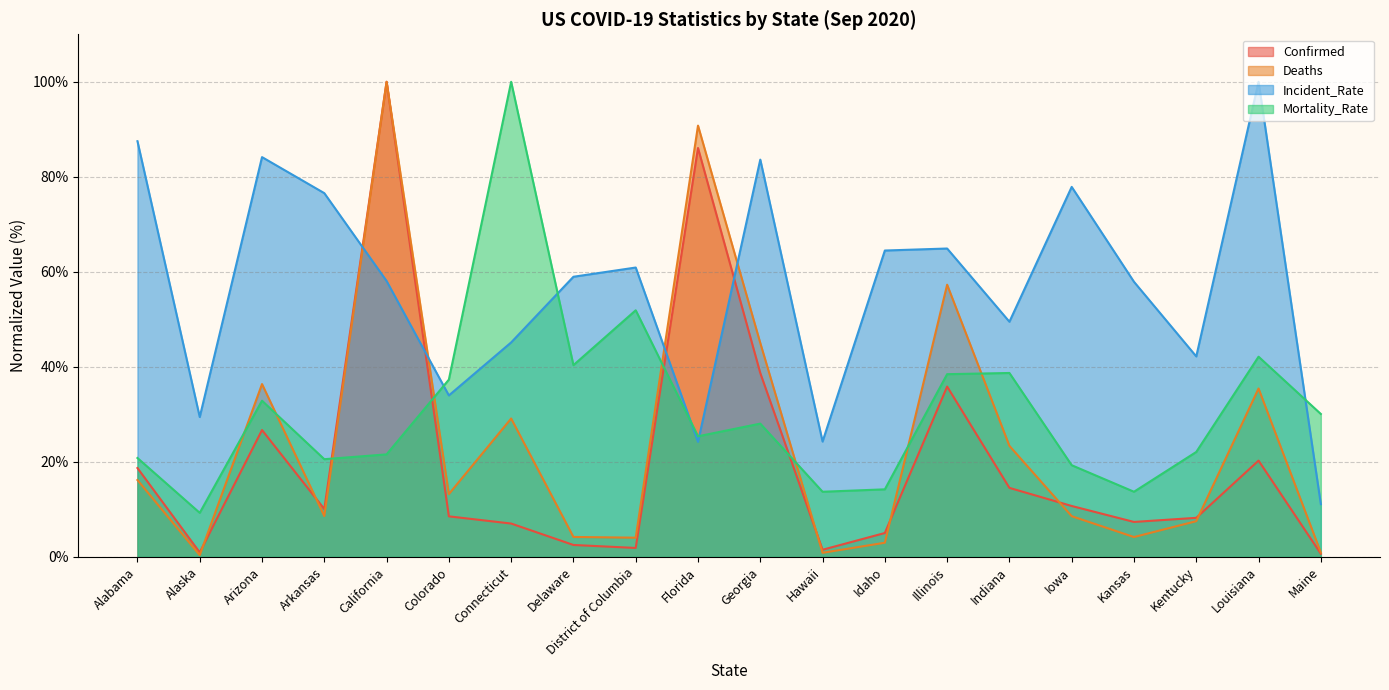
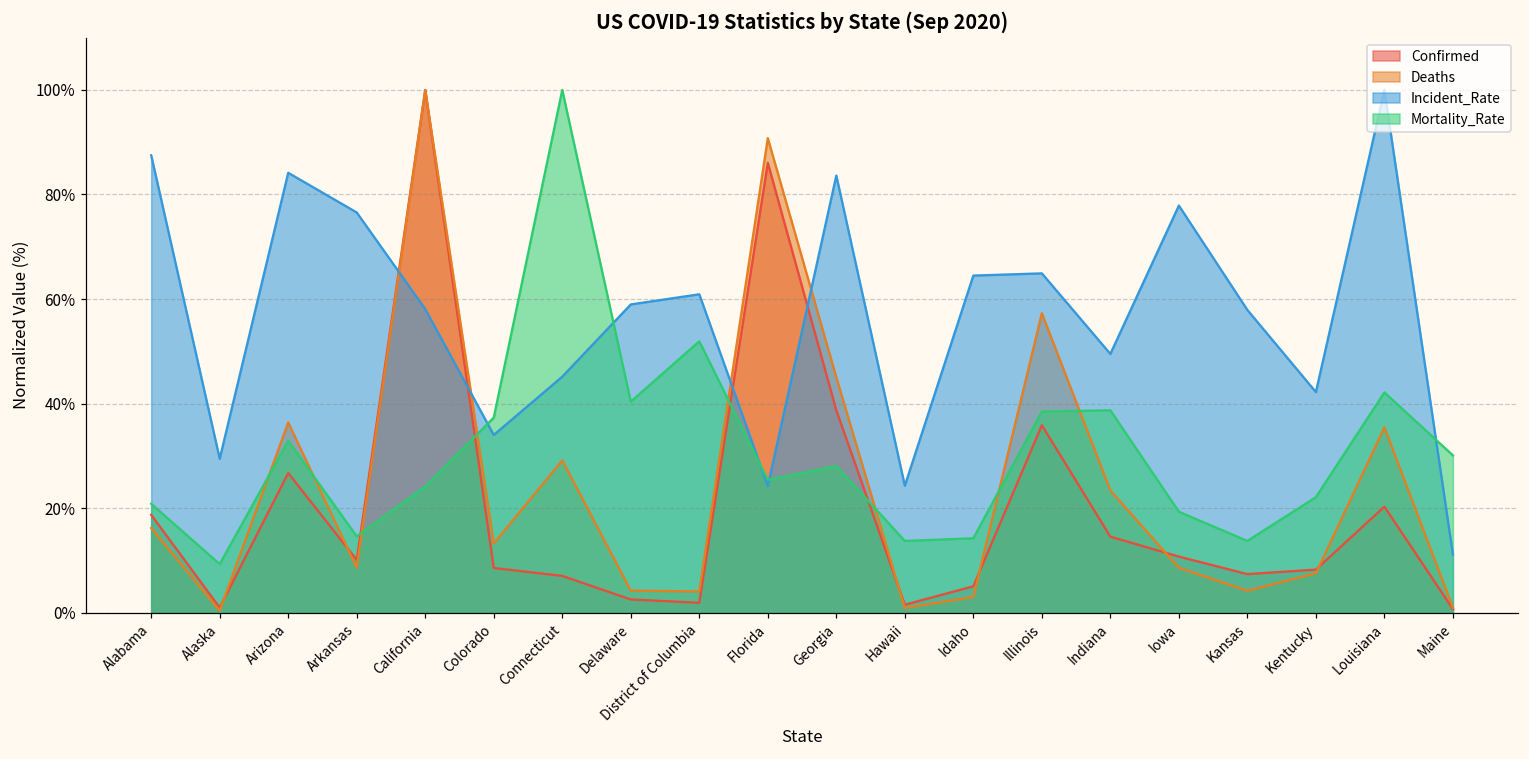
  {
    "Incident_Rate": {
      "Alabama": "87%",
      "Alaska": "29%",
      "Arizona": "84%",
      "Arkansas": "77%",
      "California": "58%",
      "Colorado": "34%",
      "Connecticut": "45%",
      "Delaware": "59%",
      "District of Columbia": "61%",
      "Florida": "24%",
      "Georgia": "84%",
      "Hawaii": "24%",
      "Idaho": "64%",
      "Illinois": "65%",
      "Indiana": "49%",
      "Iowa": "78%",
      "Kansas": "58%",
      "Kentucky": "42%",
      "Maine": "11%"
    },
    "Mortality_Rate": {
      "Alabama": "21%",
      "Alaska": "9%",
      "Arizona": "33%",
-     "Arkansas": "21%",
-     "California": "22%",
+     "Arkansas": "15%",
+     "California": "24%",
      "Colorado": "37%",
      "Connecticut": "100%",
      "Delaware": "40%",
      "District of Columbia": "52%",
      "Florida": "25%",
      "Georgia": "28%",
      "Hawaii": "14%",
      "Idaho": "14%",
      "Illinois": "38%",
      "Indiana": "39%",
      "Iowa": "19%",
      "Kansas": "14%",
      "Kentucky": "22%",
      "Louisiana": "42%",
      "Maine": "30%"
    }
  }
